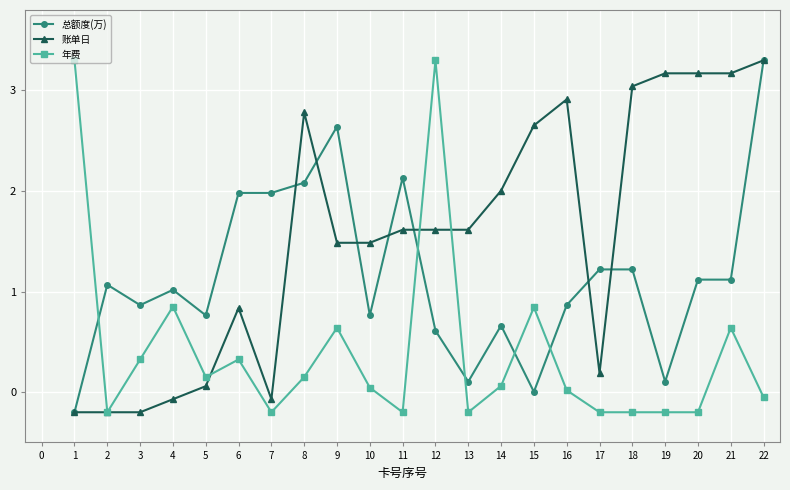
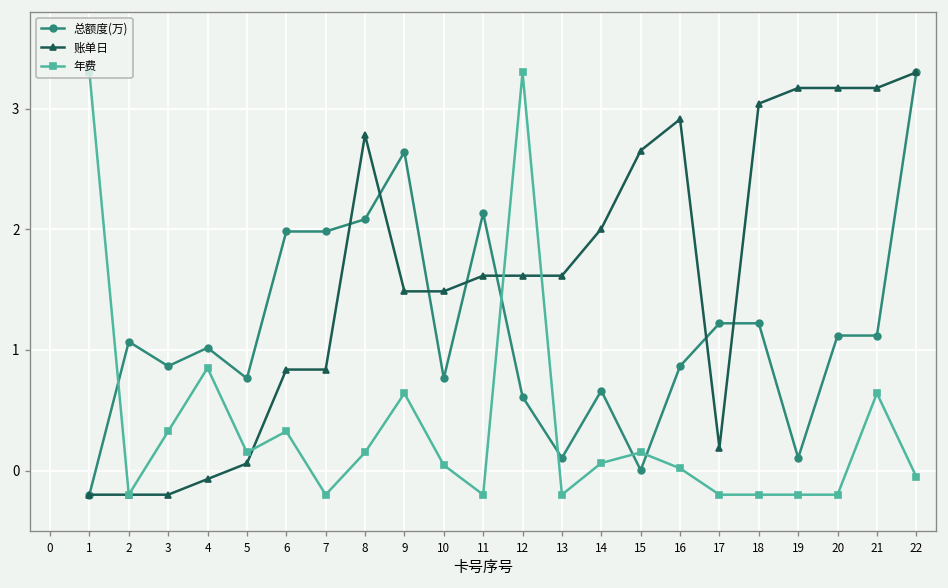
  {
    "总额度(万)": {
      "2": 1.07,
      "3": 0.87,
      "4": 1.02,
      "5": 0.76,
      "6": 1.98,
      "7": 1.98,
      "8": 2.08,
      "9": 2.64,
      "10": 0.76,
      "11": 2.13,
      "12": 0.61,
      "13": 0.10,
      "14": 0.66,
      "15": 0.00,
      "16": 0.87,
      "17": 1.22,
      "18": 1.22,
      "19": 0.10,
      "20": 1.12,
      "21": 1.12
    },
    "账单日": {
      "3": -0.20,
      "4": -0.07,
      "5": 0.06,
      "6": 0.84,
-     "7": -0.07,
+     "7": 0.84,
      "8": 2.78,
      "9": 1.49,
      "10": 1.49,
      "11": 1.61,
      "12": 1.61,
      "13": 1.61,
      "14": 2.00,
      "15": 2.65,
      "16": 2.91,
      "17": 0.19,
      "18": 3.04,
      "19": 3.17,
      "20": 3.17,
      "21": 3.17
    },
    "年费": {
      "3": 0.33,
      "4": 0.85,
      "5": 0.15,
      "6": 0.33,
      "7": -0.20,
      "8": 0.15,
      "9": 0.64,
      "10": 0.05,
      "11": -0.20,
      "12": 3.30,
      "13": -0.20,
      "14": 0.06,
-     "15": 0.84,
+     "15": 0.15,
      "16": 0.02,
      "17": -0.20,
      "18": -0.20,
      "19": -0.20,
      "20": -0.20,
      "21": 0.64,
      "22": -0.05
    }
  }
